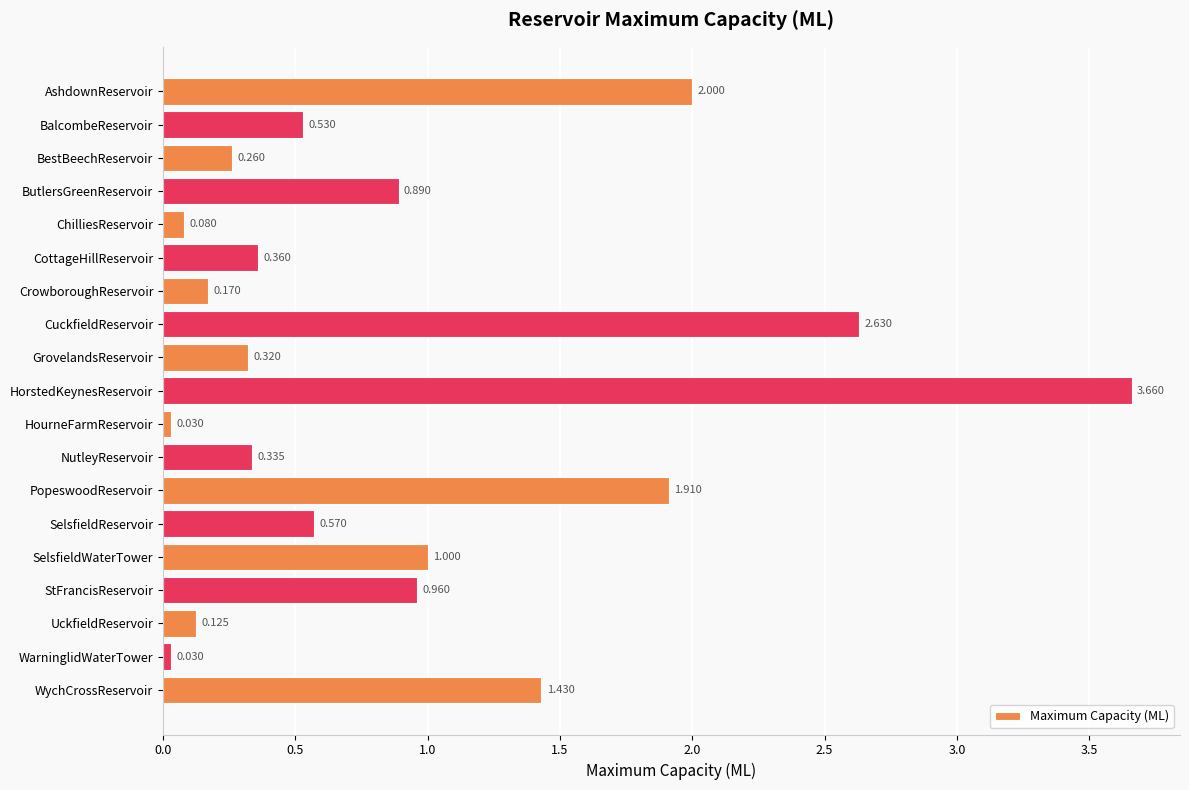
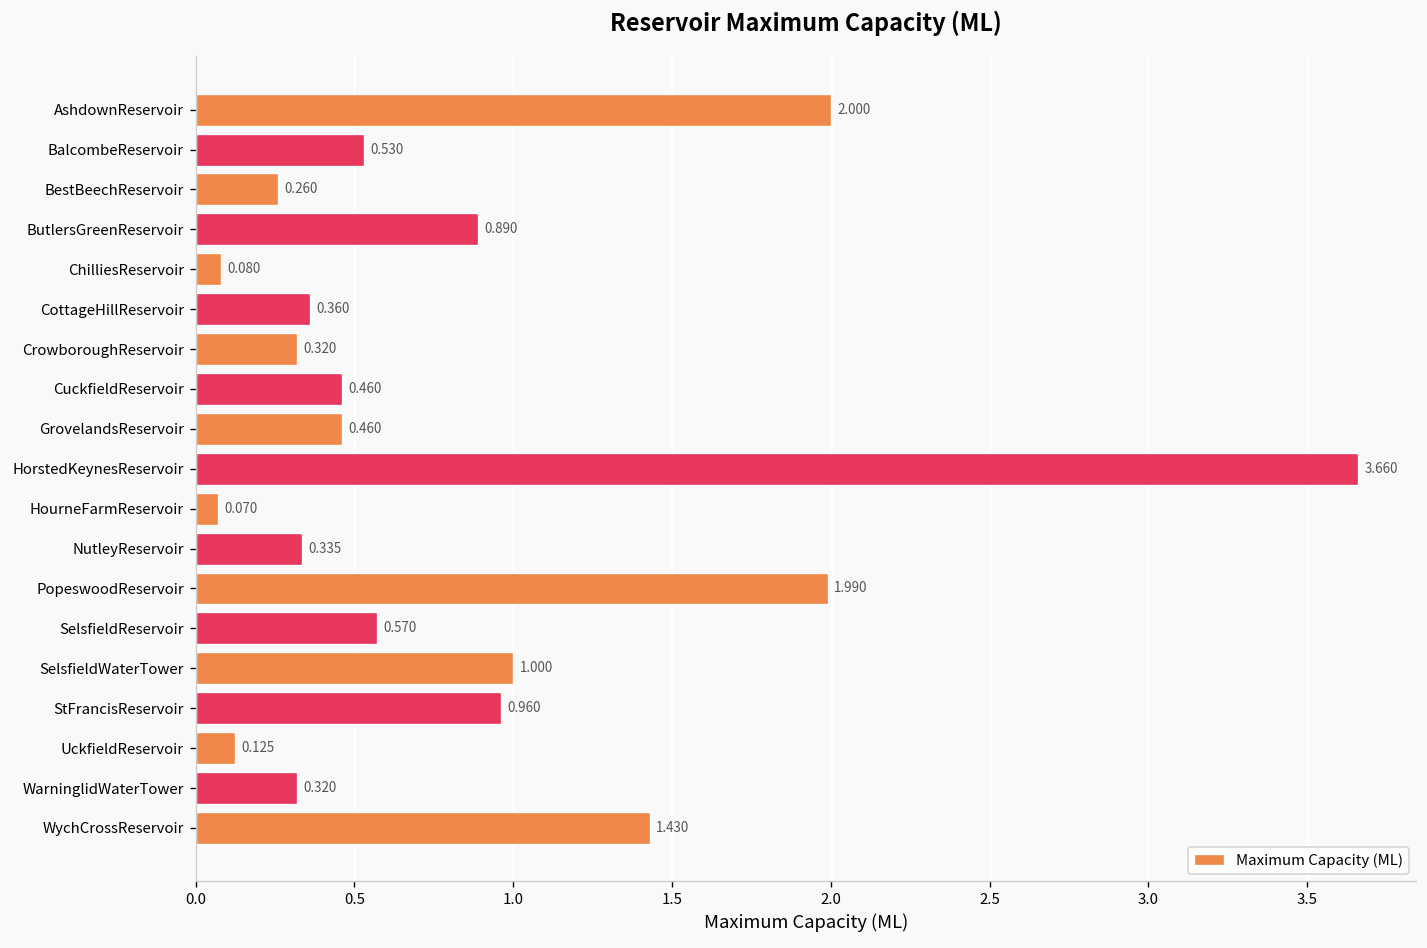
  {
    "AshdownReservoir": 2.000,
    "BalcombeReservoir": 0.530,
    "BestBeechReservoir": 0.260,
    "ButlersGreenReservoir": 0.890,
    "ChilliesReservoir": 0.080,
    "CottageHillReservoir": 0.360,
-   "CrowboroughReservoir": 0.170,
-   "CuckfieldReservoir": 2.630,
-   "GrovelandsReservoir": 0.320,
+   "CrowboroughReservoir": 0.320,
+   "CuckfieldReservoir": 0.460,
+   "GrovelandsReservoir": 0.460,
    "HorstedKeynesReservoir": 3.660,
-   "HourneFarmReservoir": 0.030,
+   "HourneFarmReservoir": 0.070,
    "NutleyReservoir": 0.335,
-   "PopeswoodReservoir": 1.910,
+   "PopeswoodReservoir": 1.990,
    "SelsfieldReservoir": 0.570,
    "SelsfieldWaterTower": 1.000,
    "StFrancisReservoir": 0.960,
    "UckfieldReservoir": 0.125,
-   "WarninglidWaterTower": 0.030,
+   "WarninglidWaterTower": 0.320,
    "WychCrossReservoir": 1.430
  }
